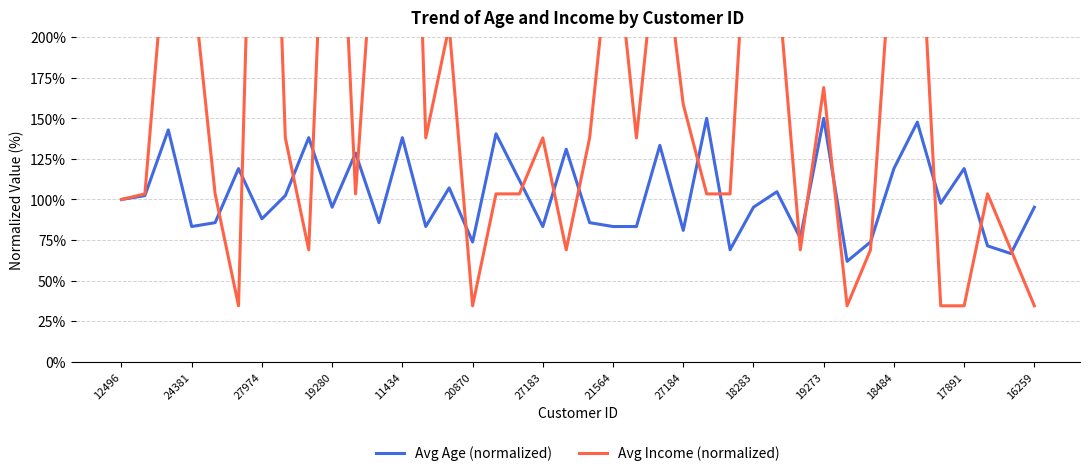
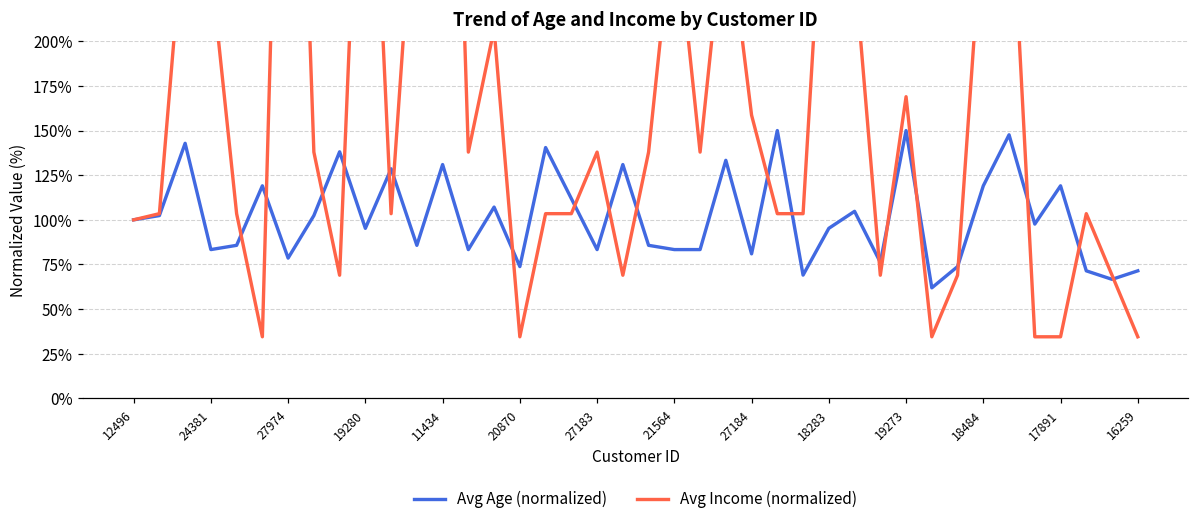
  {
    "Avg Age (normalized)": {
      "24381": "83%",
-     "27974": "88%",
+     "27974": "79%",
      "19280": "95%",
-     "11434": "138%",
+     "11434": "131%",
      "20870": "74%",
      "27183": "83%",
      "21564": "83%",
      "27184": "81%",
      "18283": "95%",
      "19273": "150%",
      "18484": "119%",
      "17891": "119%",
-     "16259": "95%"
+     "16259": "71%"
    },
    "Avg Income (normalized)": {
      "20870": "34%",
      "27183": "138%",
      "27184": "159%",
      "19273": "169%",
      "17891": "34%",
      "16259": "34%"
    }
  }
